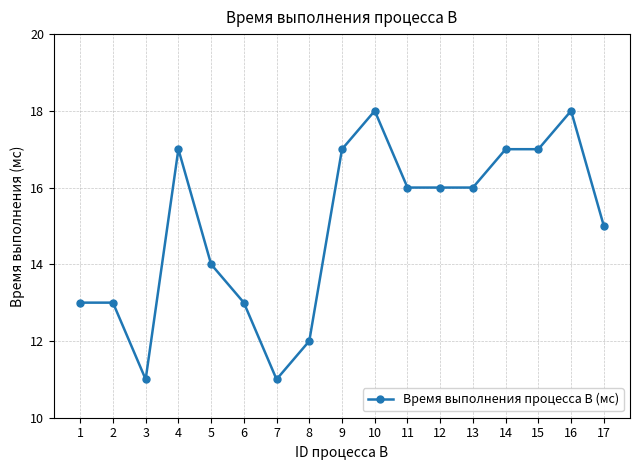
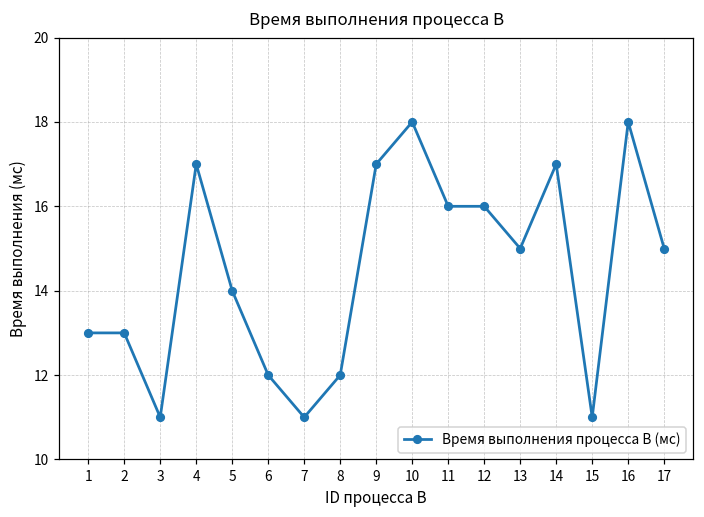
  {
    "1": 13,
    "2": 13,
    "3": 11,
    "4": 17,
    "5": 14,
-   "6": 13,
+   "6": 12,
    "7": 11,
    "8": 12,
    "9": 17,
    "10": 18,
    "11": 16,
    "12": 16,
-   "13": 16,
+   "13": 15,
    "14": 17,
-   "15": 17,
+   "15": 11,
    "16": 18,
    "17": 15
  }
